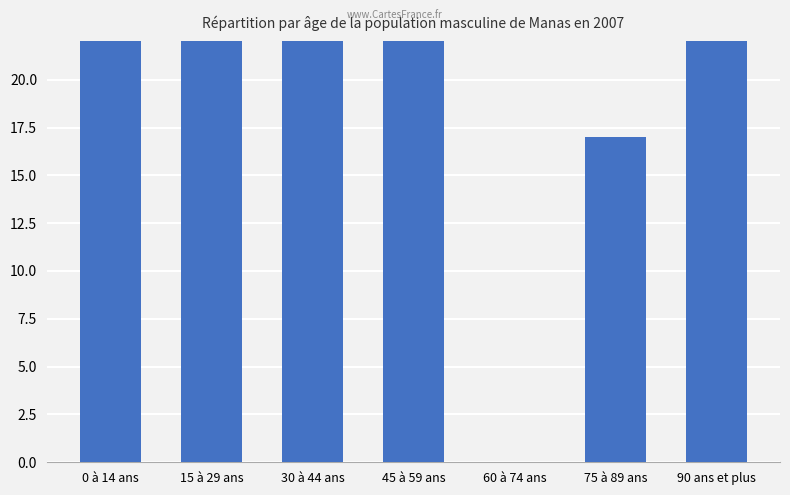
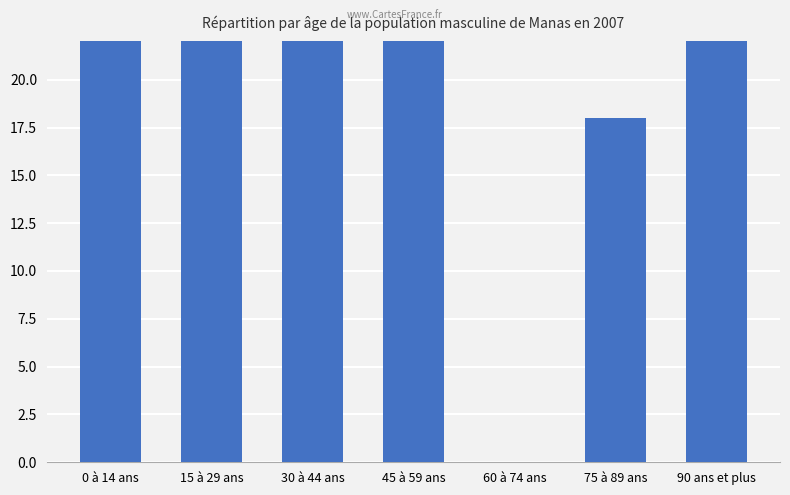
  {
    "60 à 74 ans": 0,
-   "75 à 89 ans": 17
+   "75 à 89 ans": 18
  }
